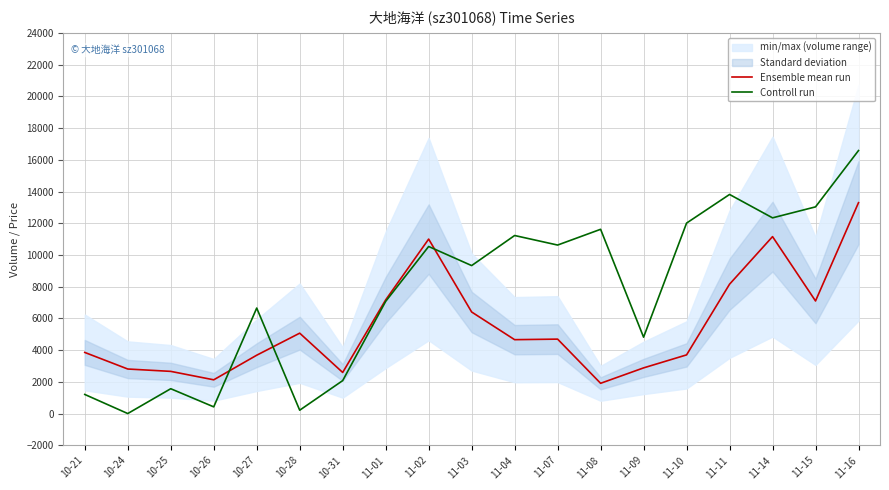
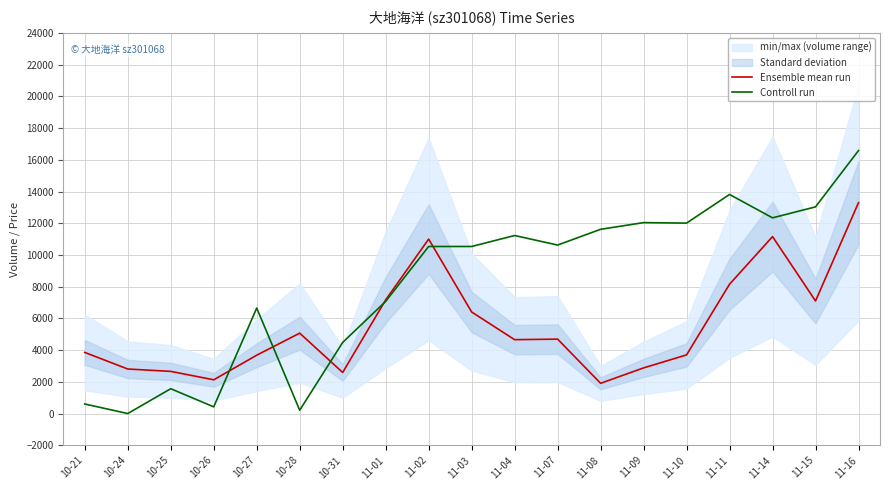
  {
    "Ensemble mean run": {
      "10-21": 3900,
      "10-24": 2800,
      "10-25": 2700,
      "10-26": 2100,
      "10-27": 3700,
      "10-28": 5100,
      "10-31": 2600,
      "11-02": 11000,
      "11-03": 6400,
      "11-04": 4700,
      "11-07": 4700,
      "11-08": 1900,
      "11-09": 2900,
      "11-10": 3700,
      "11-11": 8200,
      "11-14": 11200,
      "11-15": 7100,
      "11-16": 13300
    },
    "Controll run": {
-     "10-21": 1200,
+     "10-21": 600,
      "10-24": 0,
      "10-25": 1600,
      "10-26": 400,
      "10-27": 6700,
      "10-28": 200,
-     "10-31": 2100,
+     "10-31": 4500,
      "11-02": 10500,
-     "11-03": 9300,
+     "11-03": 10500,
      "11-04": 11200,
      "11-07": 10600,
      "11-08": 11600,
-     "11-09": 4800,
+     "11-09": 12000,
      "11-10": 12000,
      "11-11": 13800,
      "11-14": 12300,
      "11-15": 13000,
      "11-16": 16600
    }
  }
